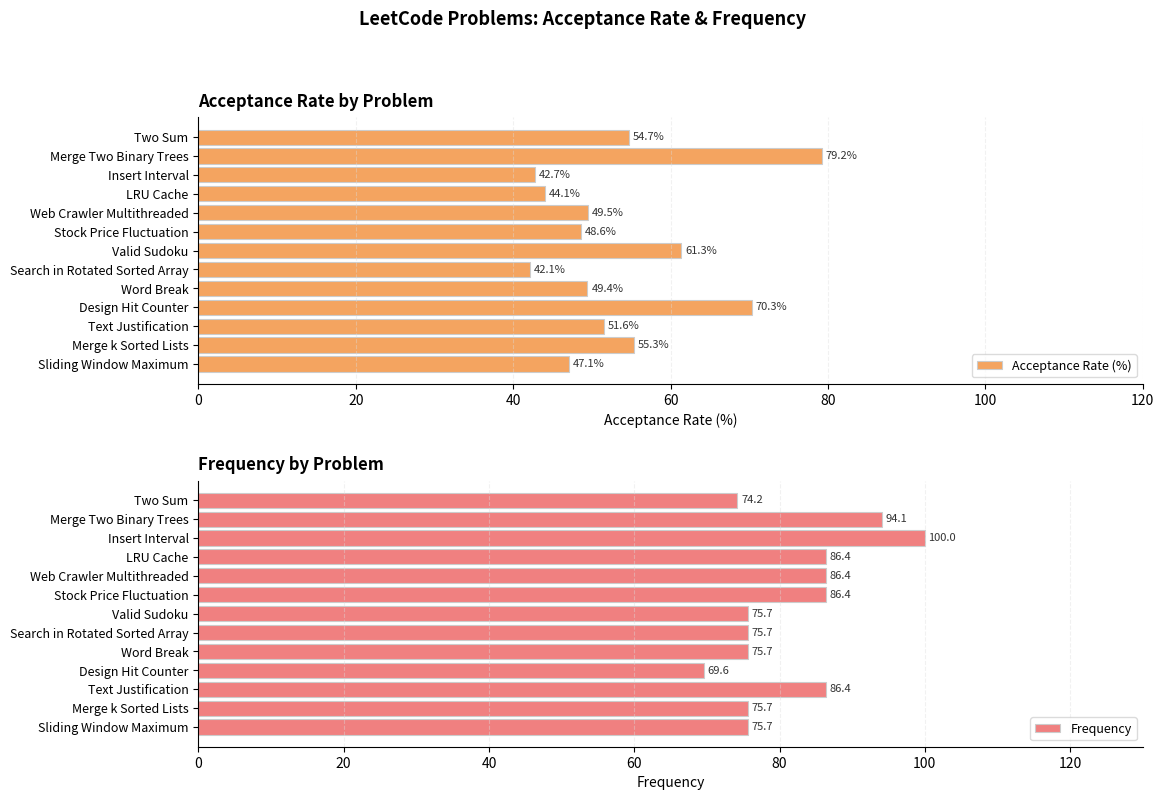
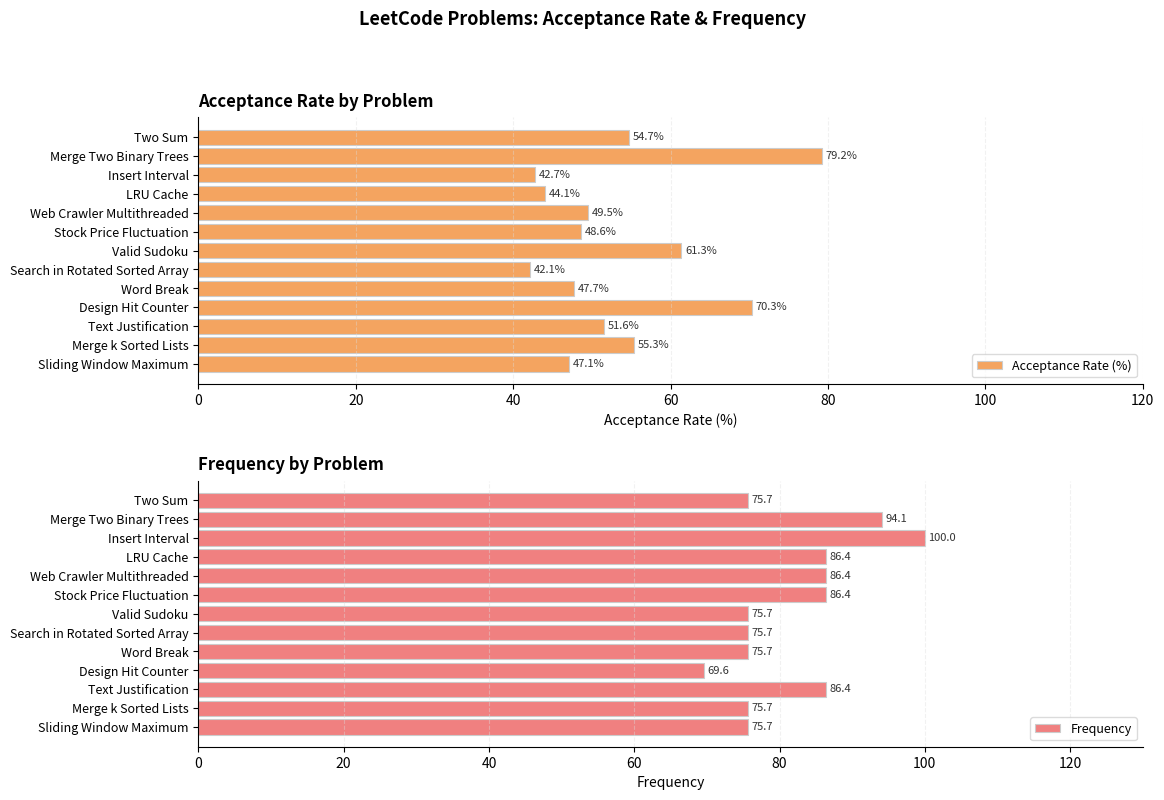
  {
    "Acceptance Rate by Problem": {
      "Two Sum": "54.7%",
      "Merge Two Binary Trees": "79.2%",
      "Insert Interval": "42.7%",
      "LRU Cache": "44.1%",
      "Web Crawler Multithreaded": "49.5%",
      "Stock Price Fluctuation": "48.6%",
      "Valid Sudoku": "61.3%",
      "Search in Rotated Sorted Array": "42.1%",
-     "Word Break": "49.4%",
+     "Word Break": "47.7%",
      "Design Hit Counter": "70.3%",
      "Text Justification": "51.6%",
      "Merge k Sorted Lists": "55.3%",
      "Sliding Window Maximum": "47.1%"
    },
    "Frequency by Problem": {
-     "Two Sum": "74.2",
+     "Two Sum": "75.7",
      "Merge Two Binary Trees": "94.1",
      "Insert Interval": "100.0",
      "LRU Cache": "86.4",
      "Web Crawler Multithreaded": "86.4",
      "Stock Price Fluctuation": "86.4",
      "Valid Sudoku": "75.7",
      "Search in Rotated Sorted Array": "75.7",
      "Word Break": "75.7",
      "Design Hit Counter": "69.6",
      "Text Justification": "86.4",
      "Merge k Sorted Lists": "75.7",
      "Sliding Window Maximum": "75.7"
    }
  }
